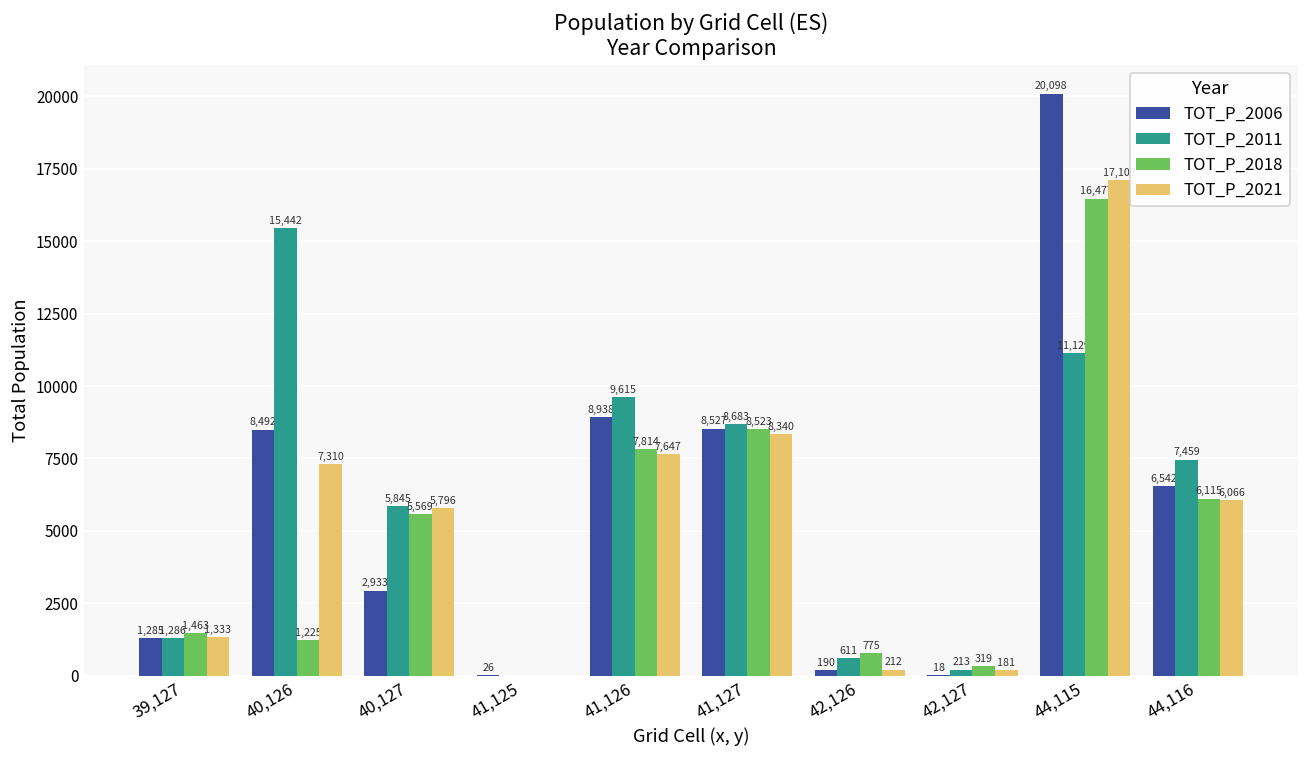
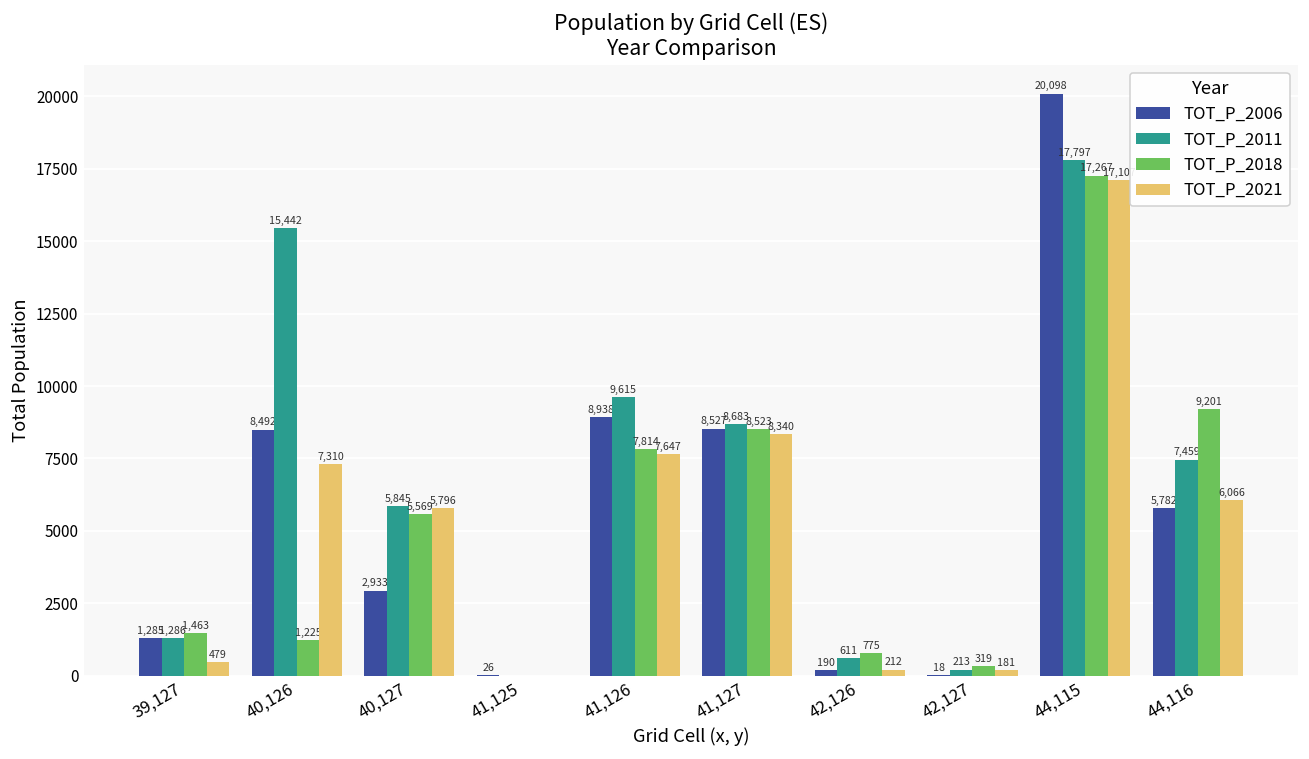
  {
    "TOT_P_2006": {
      "40,126": "8,492",
      "40,127": "2,933",
      "41,125": "26",
      "41,126": "8,938",
      "41,127": "8,527",
      "42,126": "190",
      "42,127": "18",
      "44,115": "20,098",
-     "44,116": "6,542"
+     "44,116": "5,782"
    },
    "TOT_P_2011": {
      "40,126": "15,442",
      "40,127": "5,845",
      "41,126": "9,615",
      "41,127": "8,683",
      "42,126": "611",
      "42,127": "213",
-     "44,115": "11,129",
+     "44,115": "17,797",
      "44,116": "7,459"
    },
    "TOT_P_2018": {
      "39,127": "1,463",
      "40,126": "1,225",
      "40,127": "5,569",
      "41,126": "7,814",
      "41,127": "8,523",
      "42,126": "775",
      "42,127": "319",
-     "44,115": "16,477",
-     "44,116": "6,115"
+     "44,115": "17,267",
+     "44,116": "9,201"
    },
    "TOT_P_2021": {
-     "39,127": "1,333",
+     "39,127": "479",
      "40,126": "7,310",
      "40,127": "5,796",
      "41,126": "7,647",
      "41,127": "8,340",
      "42,126": "212",
      "42,127": "181",
      "44,116": "6,066"
    }
  }
